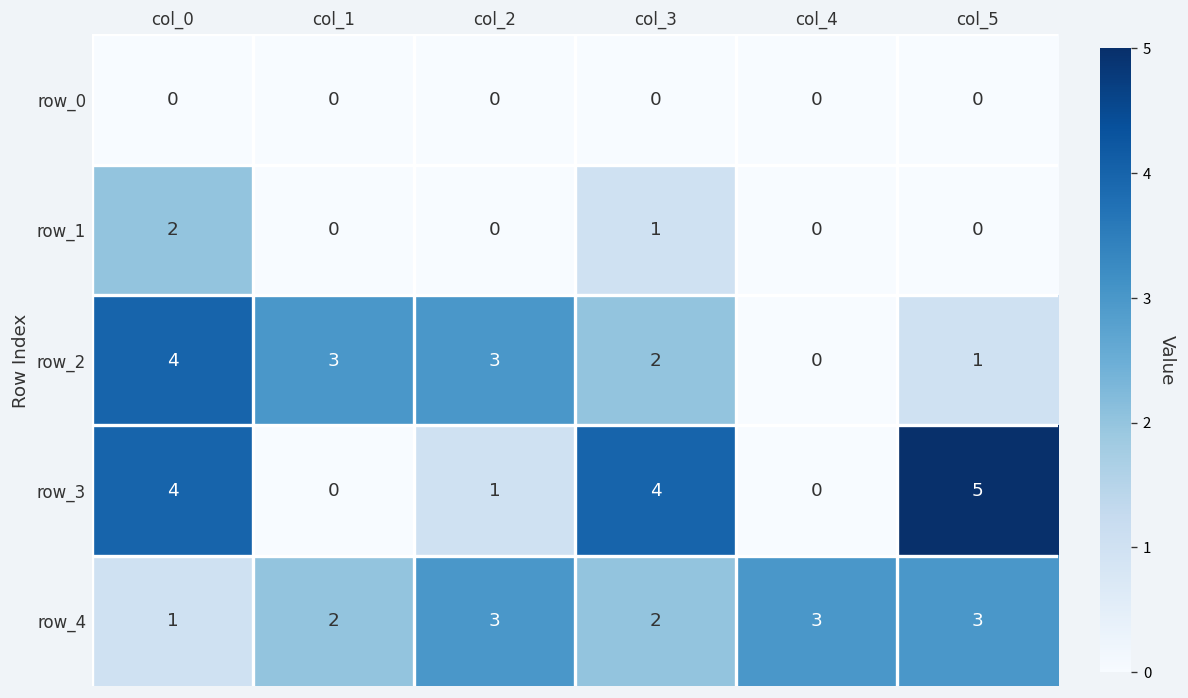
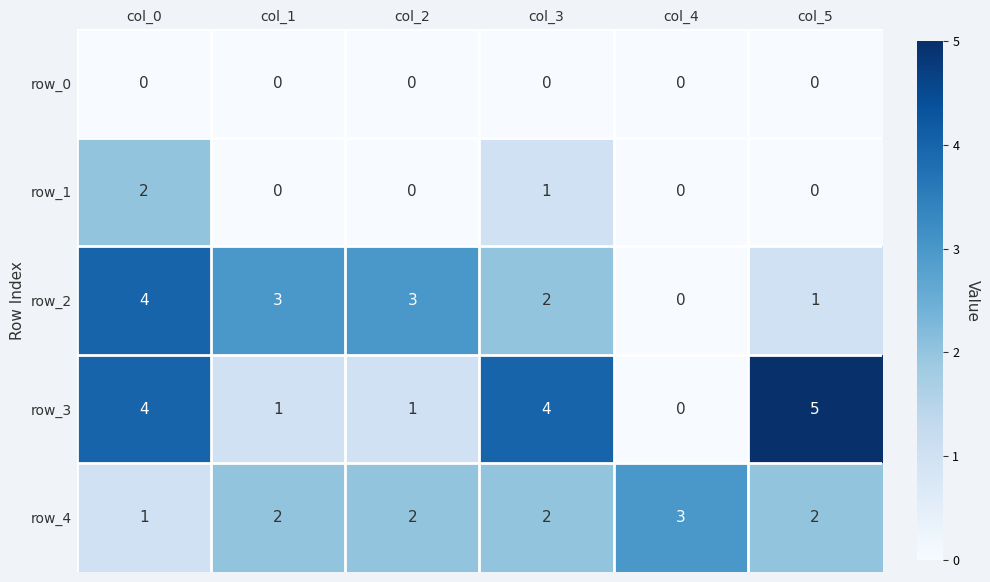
  {
    "row_0": {
      "col_0": 0,
      "col_1": 0,
      "col_2": 0,
      "col_3": 0,
      "col_4": 0,
      "col_5": 0
    },
    "row_1": {
      "col_0": 2,
      "col_1": 0,
      "col_2": 0,
      "col_3": 1,
      "col_4": 0,
      "col_5": 0
    },
    "row_2": {
      "col_0": 4,
      "col_1": 3,
      "col_2": 3,
      "col_3": 2,
      "col_4": 0,
      "col_5": 1
    },
    "row_3": {
      "col_0": 4,
-     "col_1": 0,
+     "col_1": 1,
      "col_2": 1,
      "col_3": 4,
      "col_4": 0,
      "col_5": 5
    },
    "row_4": {
      "col_0": 1,
      "col_1": 2,
-     "col_2": 3,
+     "col_2": 2,
      "col_3": 2,
      "col_4": 3,
-     "col_5": 3
+     "col_5": 2
    }
  }
